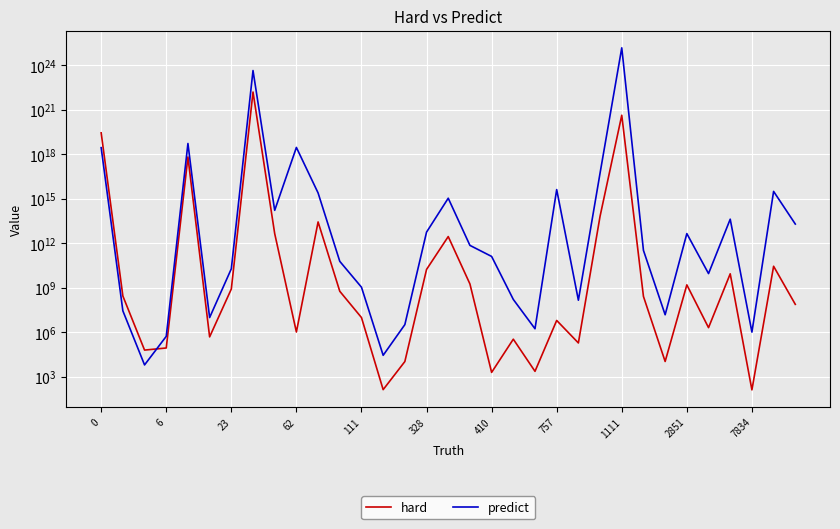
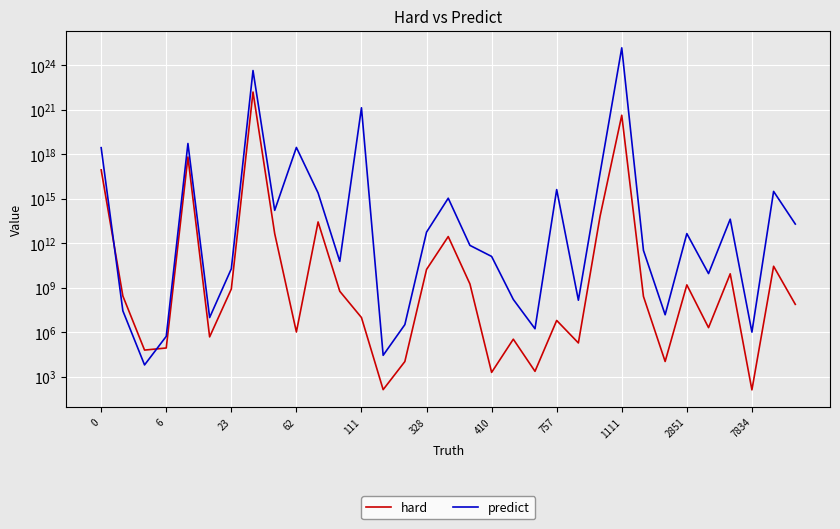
  {
    "hard": {
-     "0": 30000000000000000000,
+     "0": 100000000000000000,
      "6": 100000,
      "62": 1000000,
      "111": 10000000,
      "328": 20000000000,
      "410": 2000,
      "757": 6000000,
      "1111": 400000000000000000000,
      "2851": 2000000000,
      "7834": 100
    },
    "predict": {
      "0": 3000000000000000000,
      "6": 500000,
      "62": 3000000000000000000,
-     "111": 1000000000,
+     "111": 1000000000000000000000,
      "328": 6000000000000,
      "410": 100000000000,
      "757": 4000000000000000,
      "1111": 10000000000000000000000000,
      "2851": 4000000000000,
      "7834": 1000000
    }
  }
